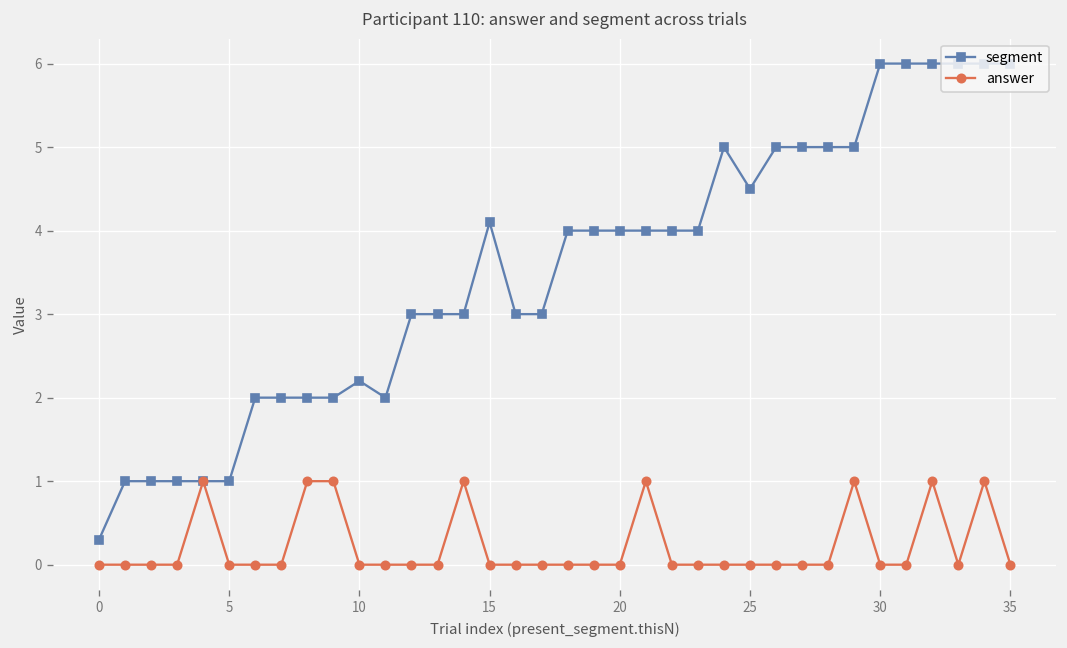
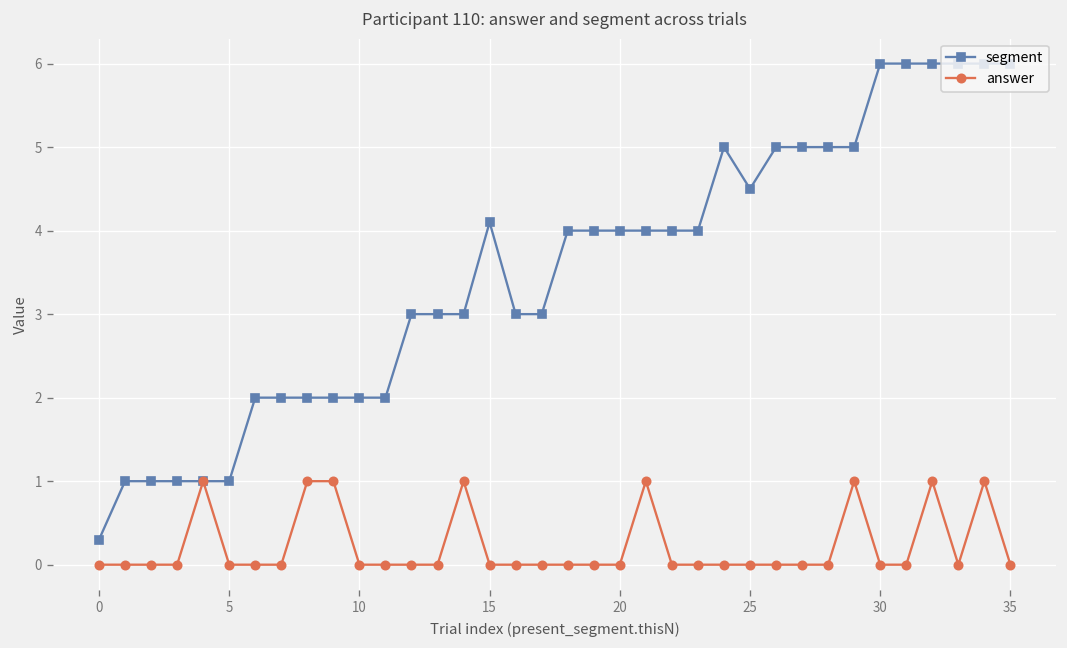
  {
    "segment": {
      "0": 0.3,
      "5": 1.0,
-     "10": 2.2,
+     "10": 2.0,
      "15": 4.1,
      "20": 4.0,
      "25": 4.5,
      "30": 6.0
    },
    "answer": {
      "0": 0.0,
      "5": 0.0,
      "10": 0.0,
      "15": 0.0,
      "20": 0.0,
      "25": 0.0,
      "30": 0.0,
      "35": 0.0
    }
  }
